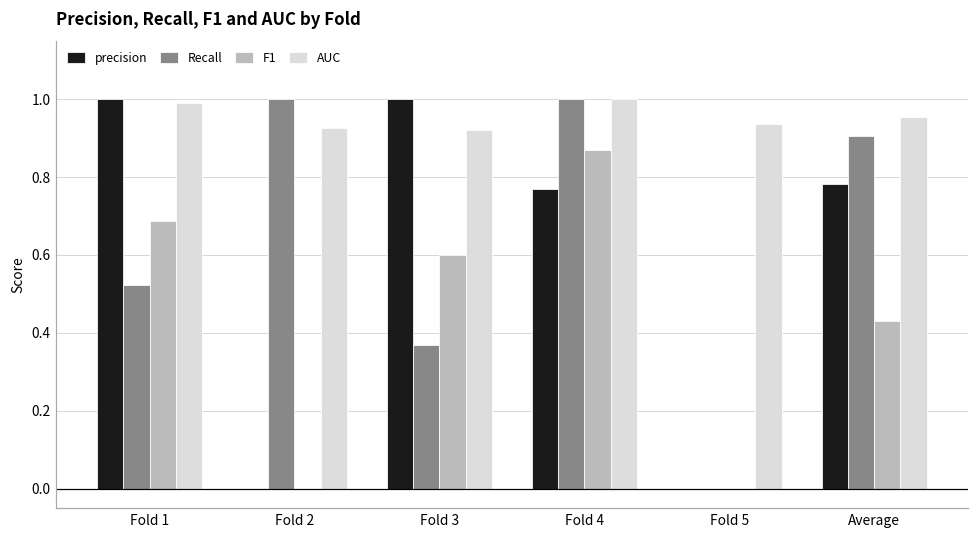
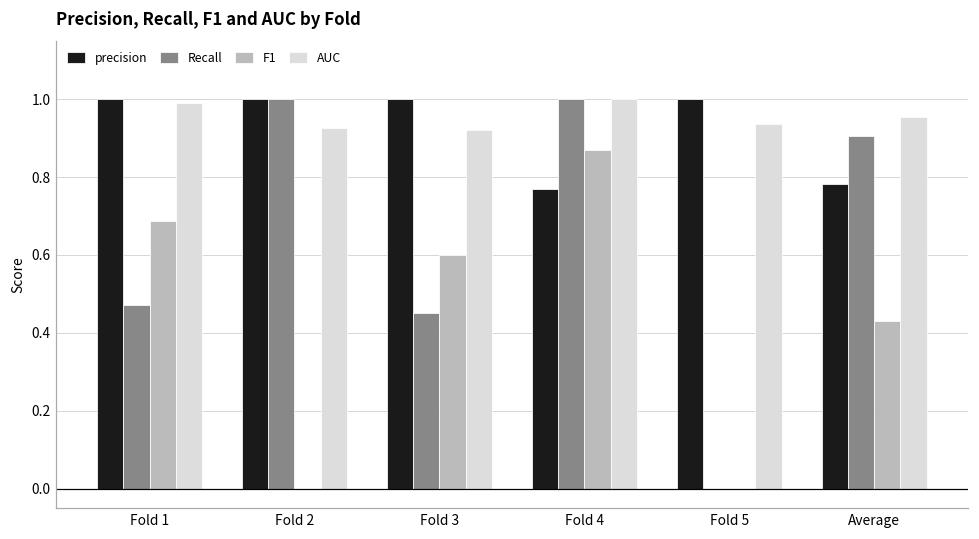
  {
    "precision": {
      "Fold 1": 1,
-     "Fold 2": 0,
+     "Fold 2": 1,
      "Fold 3": 1,
      "Fold 4": 0.77,
-     "Fold 5": 0,
+     "Fold 5": 1,
      "Average": 0.78
    },
    "Recall": {
-     "Fold 1": 0.52,
+     "Fold 1": 0.47,
      "Fold 2": 1.00,
-     "Fold 3": 0.37,
+     "Fold 3": 0.45,
      "Fold 4": 1.00,
      "Fold 5": 0.00,
      "Average": 0.91
    }
  }
